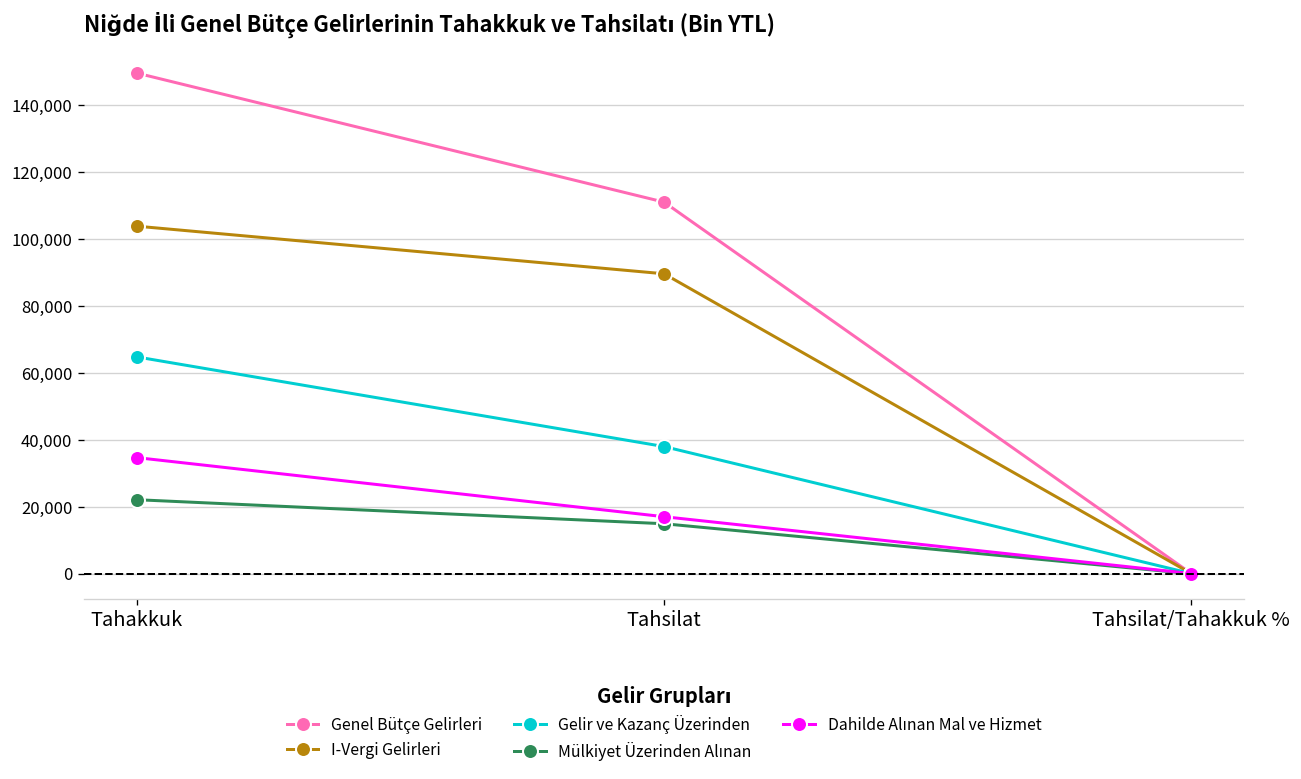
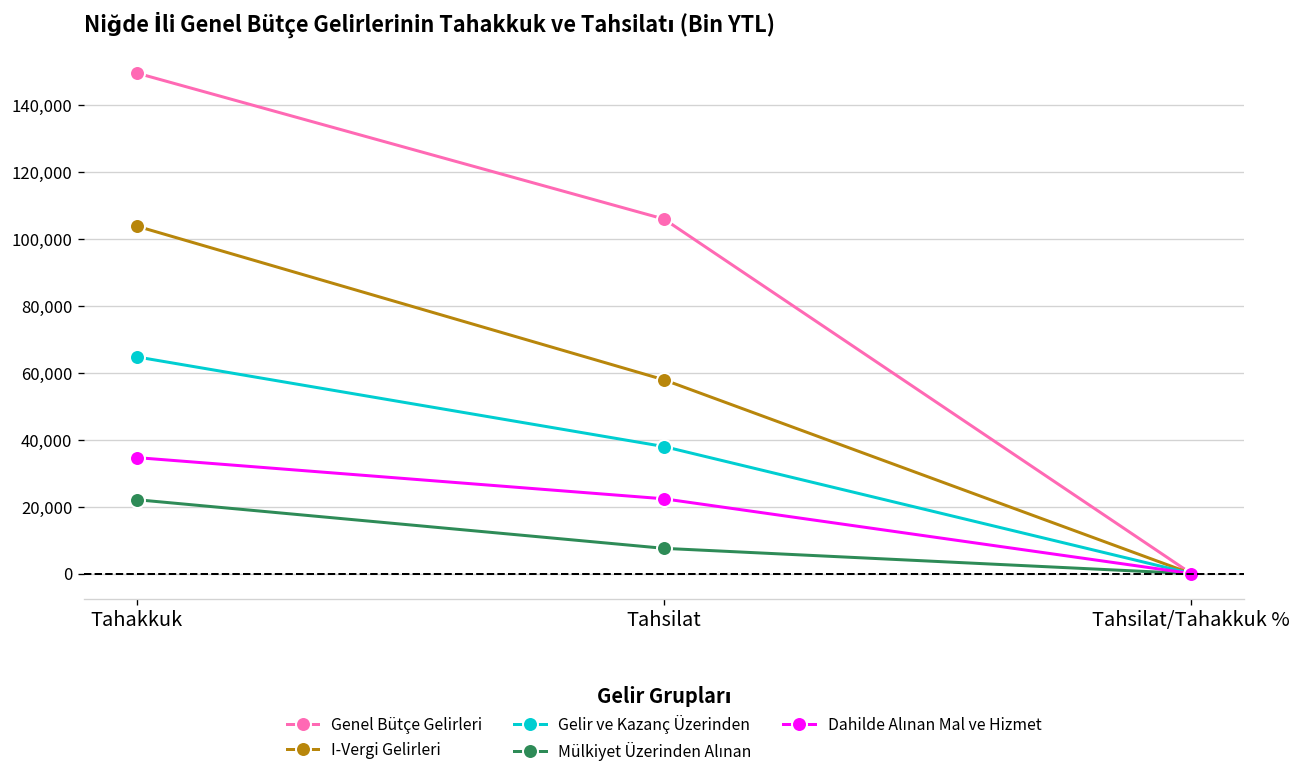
  {
    "Genel Bütçe Gelirleri": {
      "Tahakkuk": "150,000",
-     "Tahsilat": "111,000"
+     "Tahsilat": "106,000"
    },
    "I-Vergi Gelirleri": {
      "Tahakkuk": "104,000",
-     "Tahsilat": "90,000"
+     "Tahsilat": "58,000"
    },
    "Gelir ve Kazanç Üzerinden": {
      "Tahakkuk": "65,000",
      "Tahsilat": "38,000"
    },
    "Mülkiyet Üzerinden Alınan": {
      "Tahakkuk": "22,000",
-     "Tahsilat": "15,000"
+     "Tahsilat": "8,000"
    },
    "Dahilde Alınan Mal ve Hizmet": {
      "Tahakkuk": "35,000",
-     "Tahsilat": "17,000"
+     "Tahsilat": "22,000"
    }
  }
